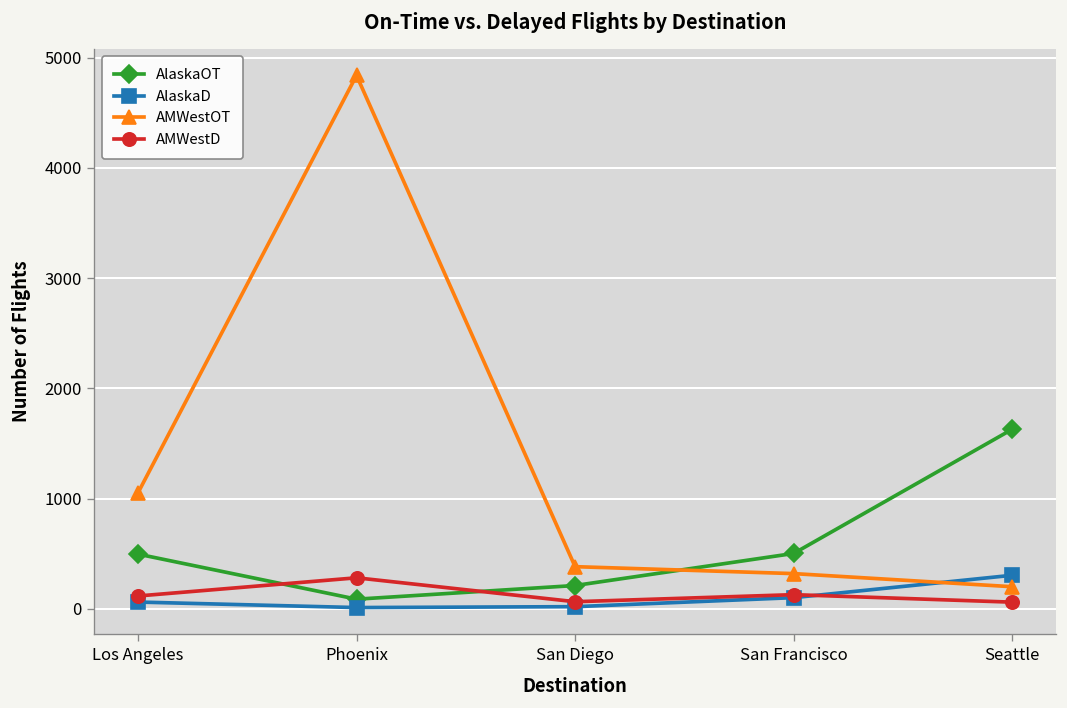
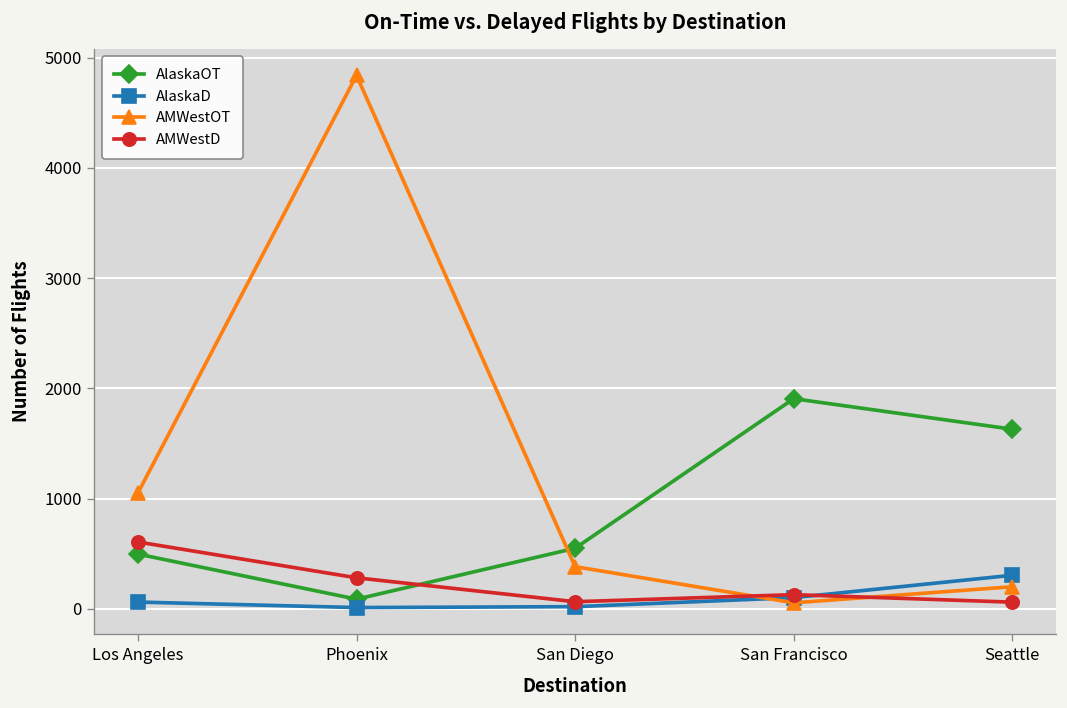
  {
    "AlaskaOT": {
      "Los Angeles": 500,
      "Phoenix": 100,
-     "San Diego": 200,
-     "San Francisco": 500,
+     "San Diego": 600,
+     "San Francisco": 1900,
      "Seattle": 1600
    },
    "AlaskaD": {
      "Los Angeles": 100,
      "Phoenix": 0,
      "San Diego": 0,
      "Seattle": 300
    },
    "AMWestOT": {
      "Los Angeles": 1100,
      "Phoenix": 4800,
      "San Diego": 400,
-     "San Francisco": 300,
+     "San Francisco": 100,
      "Seattle": 200
    },
    "AMWestD": {
-     "Los Angeles": 100,
+     "Los Angeles": 600,
      "Phoenix": 300,
      "San Diego": 100,
      "Seattle": 100
    }
  }
